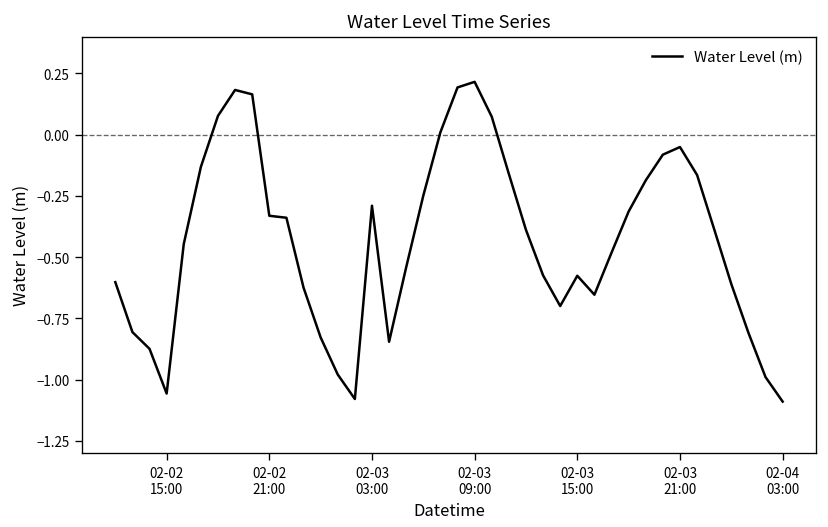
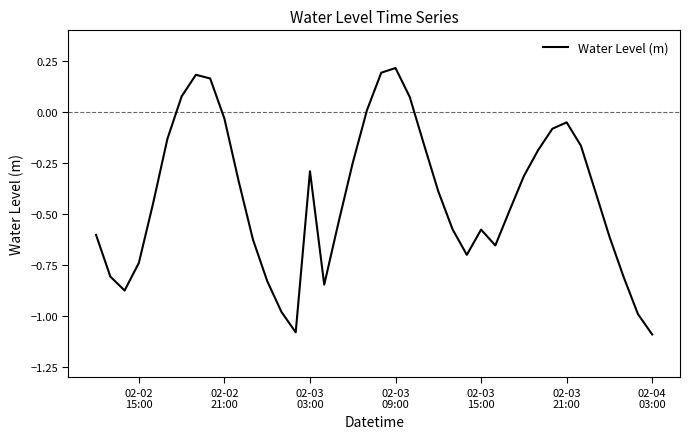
  {
-   "02-02 15:00": -1.06,
-   "02-02 21:00": -0.33,
+   "02-02 15:00": -0.74,
+   "02-02 21:00": -0.03,
    "02-03 03:00": -0.29,
    "02-03 09:00": 0.22,
    "02-03 15:00": -0.58,
    "02-03 21:00": -0.05,
    "02-04 03:00": -1.09
  }
